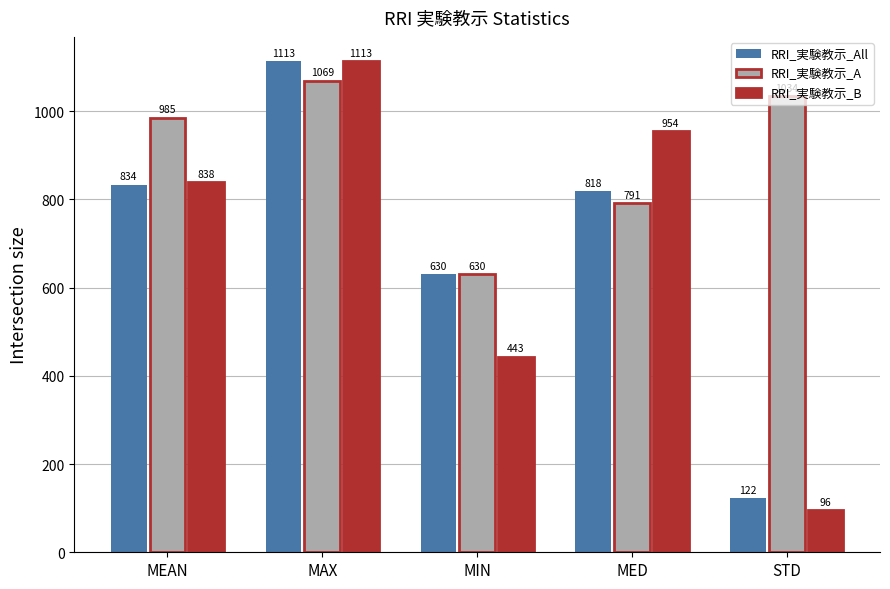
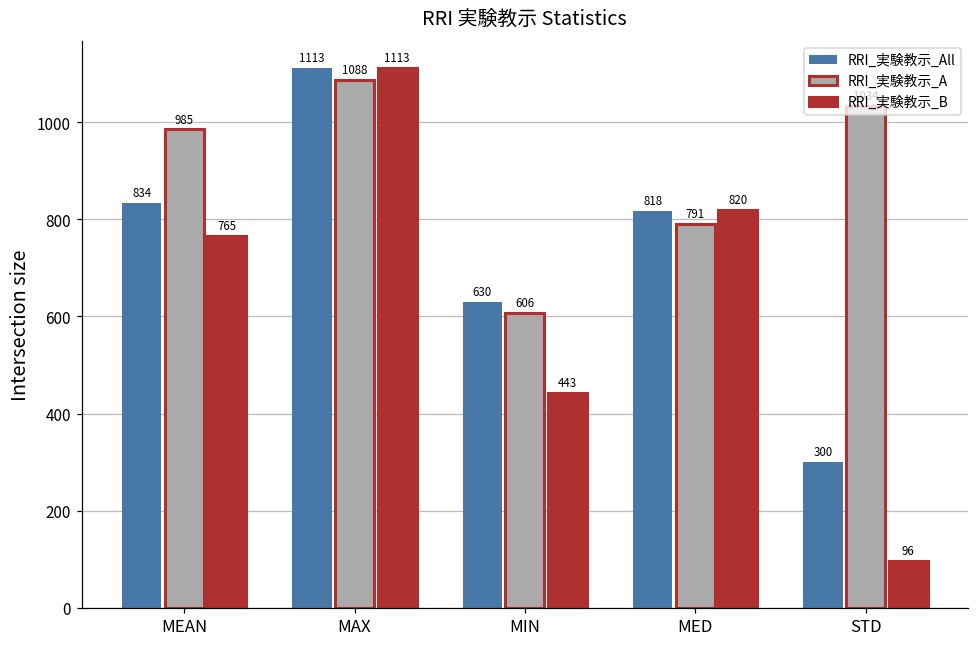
  {
    "RRI_実験教示_All": {
      "MEAN": 834,
      "MAX": 1113,
      "MIN": 630,
      "MED": 818,
-     "STD": 122
+     "STD": 300
    },
    "RRI_実験教示_A": {
      "MEAN": 985,
-     "MAX": 1069,
-     "MIN": 630,
+     "MAX": 1088,
+     "MIN": 606,
      "MED": 791
    },
    "RRI_実験教示_B": {
-     "MEAN": 838,
+     "MEAN": 765,
      "MAX": 1113,
      "MIN": 443,
-     "MED": 954,
+     "MED": 820,
      "STD": 96
    }
  }
